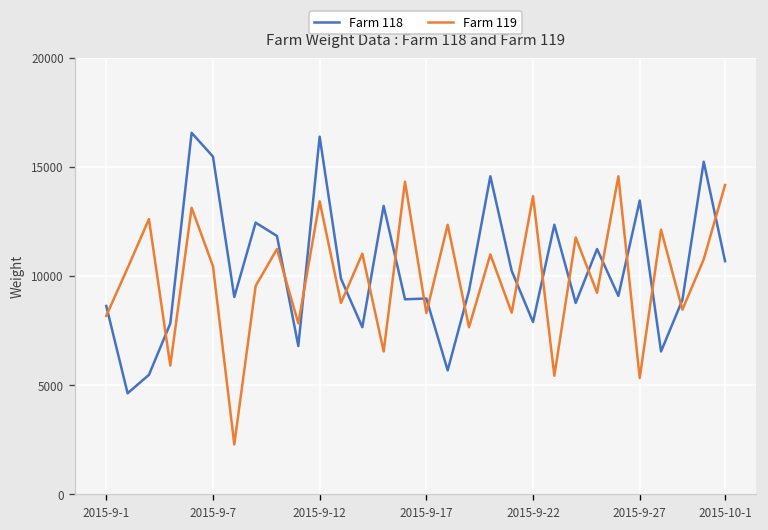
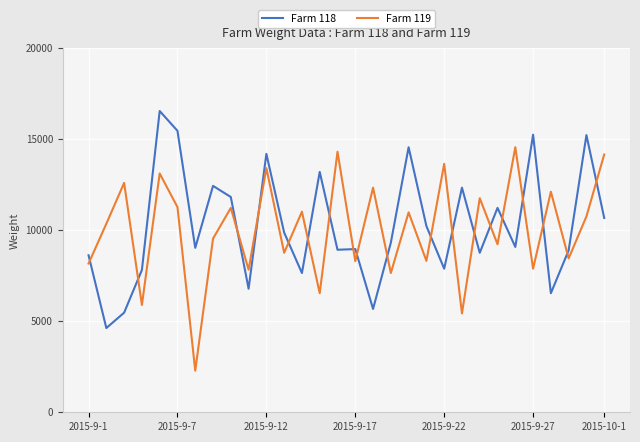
  {
    "Farm 118": {
      "2015-9-1": 8600,
      "2015-9-7": 15500,
-     "2015-9-12": 16400,
+     "2015-9-12": 14200,
      "2015-9-17": 9000,
      "2015-9-22": 7900,
-     "2015-9-27": 13500,
+     "2015-9-27": 15300,
      "2015-10-1": 10700
    },
    "Farm 119": {
      "2015-9-1": 8200,
-     "2015-9-7": 10400,
+     "2015-9-7": 11300,
      "2015-9-12": 13400,
      "2015-9-17": 8300,
      "2015-9-22": 13700,
-     "2015-9-27": 5300,
+     "2015-9-27": 7900,
      "2015-10-1": 14200
    }
  }
